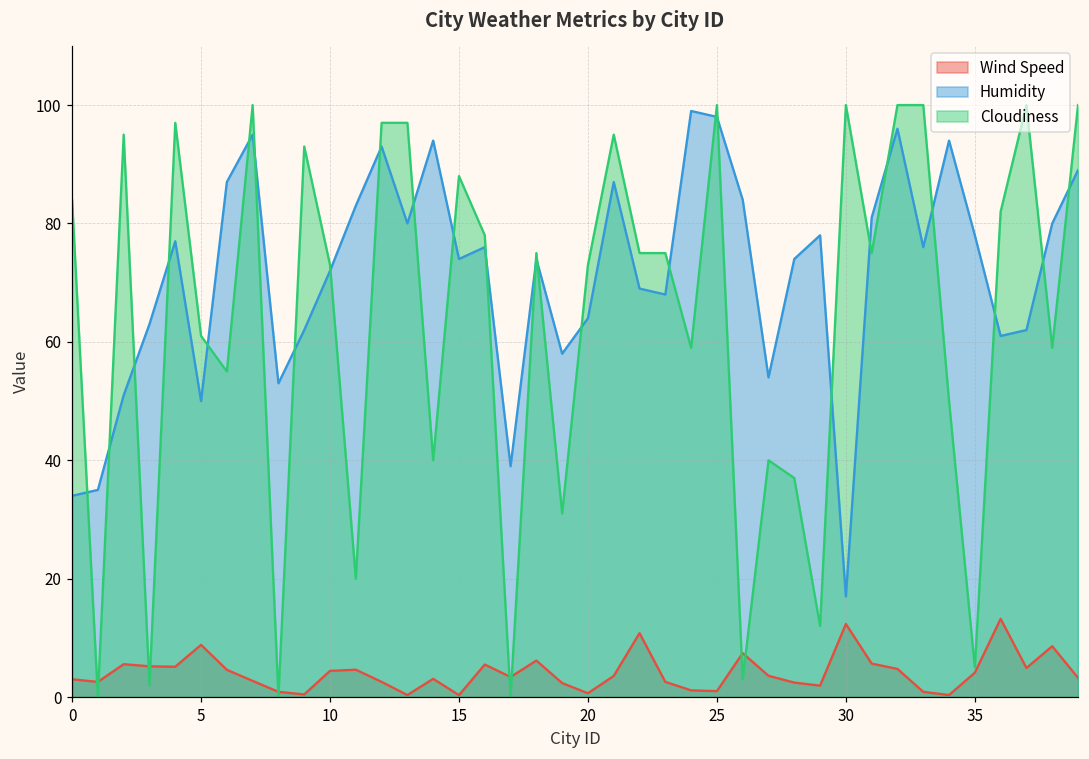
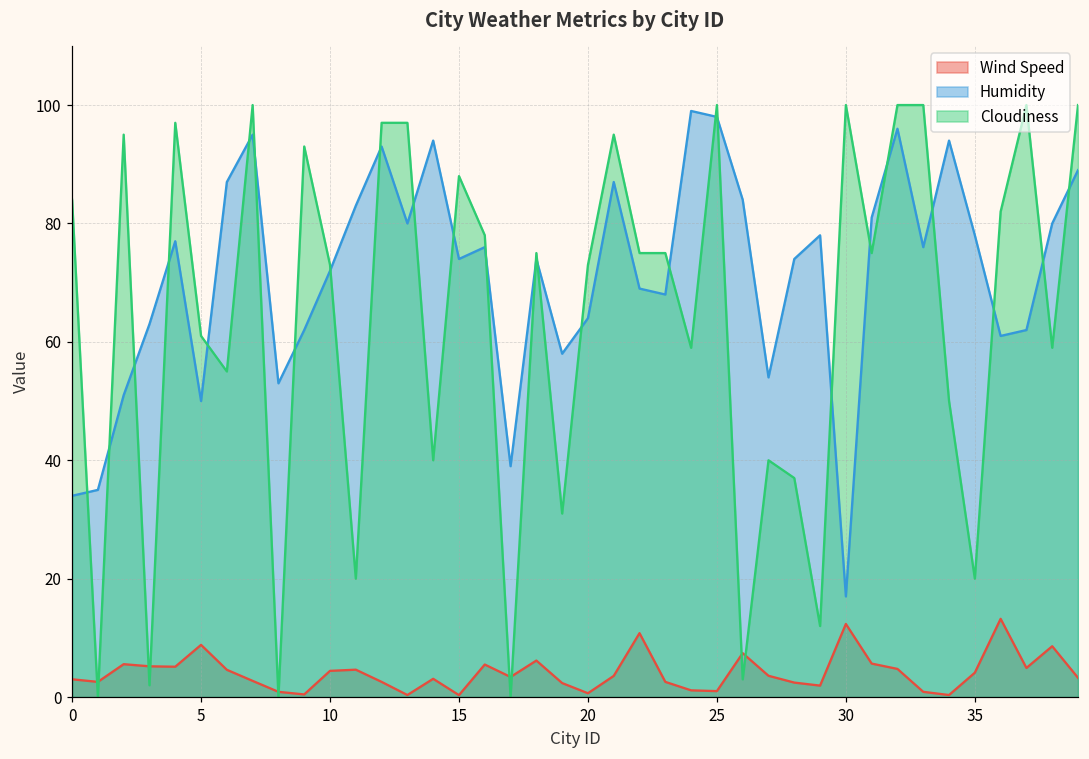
  {
    "Wind Speed": {
      "0": 3,
      "5": 9,
      "10": 4,
      "15": 0,
      "20": 1,
      "25": 1,
      "30": 12,
      "35": 4
    },
    "Humidity": {
      "0": 34,
      "5": 50,
      "10": 72,
      "15": 74,
      "20": 64,
      "25": 98,
      "30": 17,
      "35": 78
    },
    "Cloudiness": {
      "0": 84,
      "5": 61,
      "10": 73,
      "15": 88,
      "20": 73,
      "25": 100,
      "30": 100,
-     "35": 5
+     "35": 20
    }
  }
